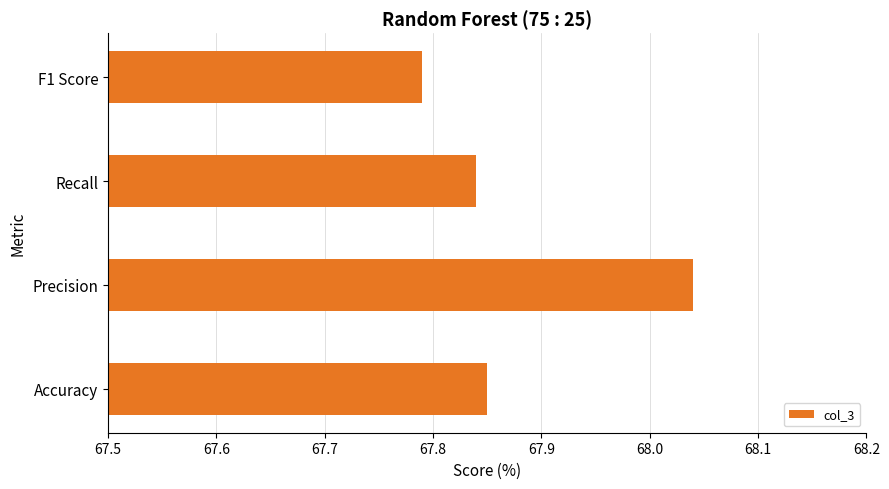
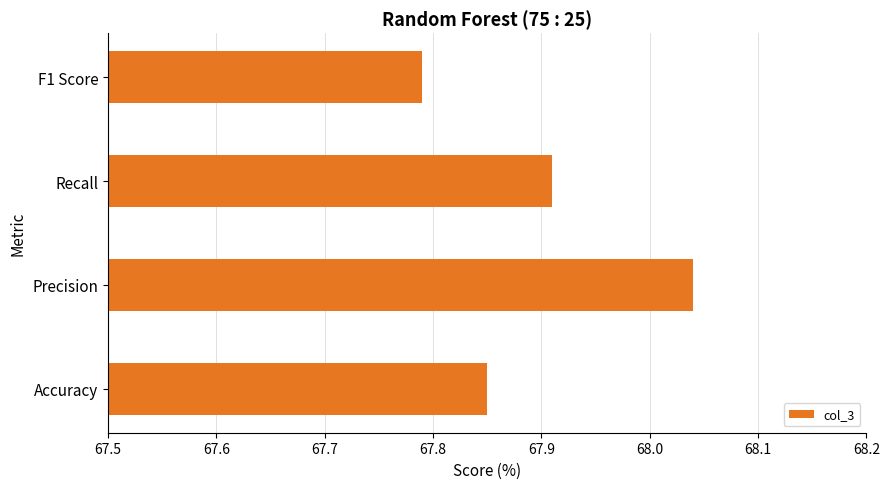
  {
    "F1 Score": 67.79,
-   "Recall": 67.84,
+   "Recall": 67.91,
    "Precision": 68.04,
    "Accuracy": 67.85
  }
